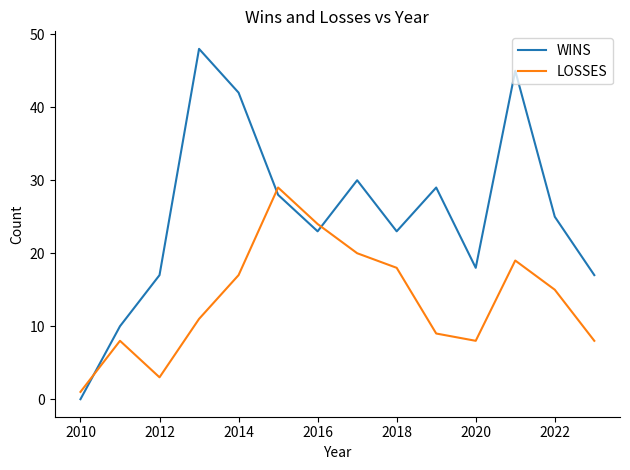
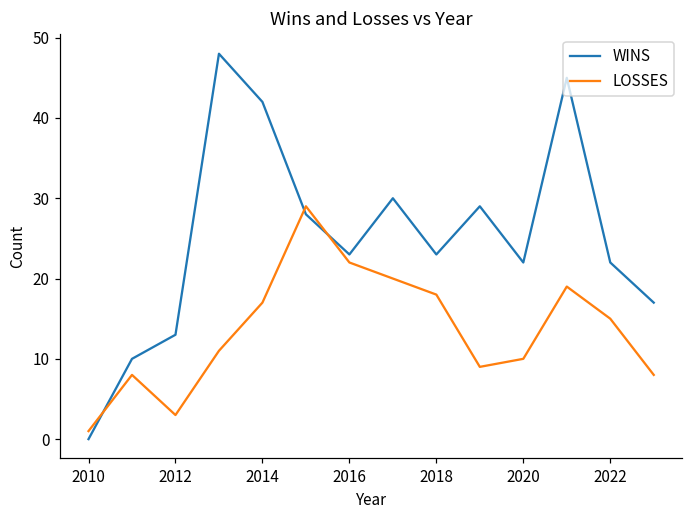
  {
    "WINS": {
      "2010": 0,
-     "2012": 17,
+     "2012": 13,
      "2014": 42,
      "2016": 23,
      "2018": 23,
-     "2020": 18,
-     "2022": 25
+     "2020": 22,
+     "2022": 22
    },
    "LOSSES": {
      "2010": 1,
      "2012": 3,
      "2014": 17,
-     "2016": 24,
+     "2016": 22,
      "2018": 18,
-     "2020": 8,
+     "2020": 10,
      "2022": 15
    }
  }
